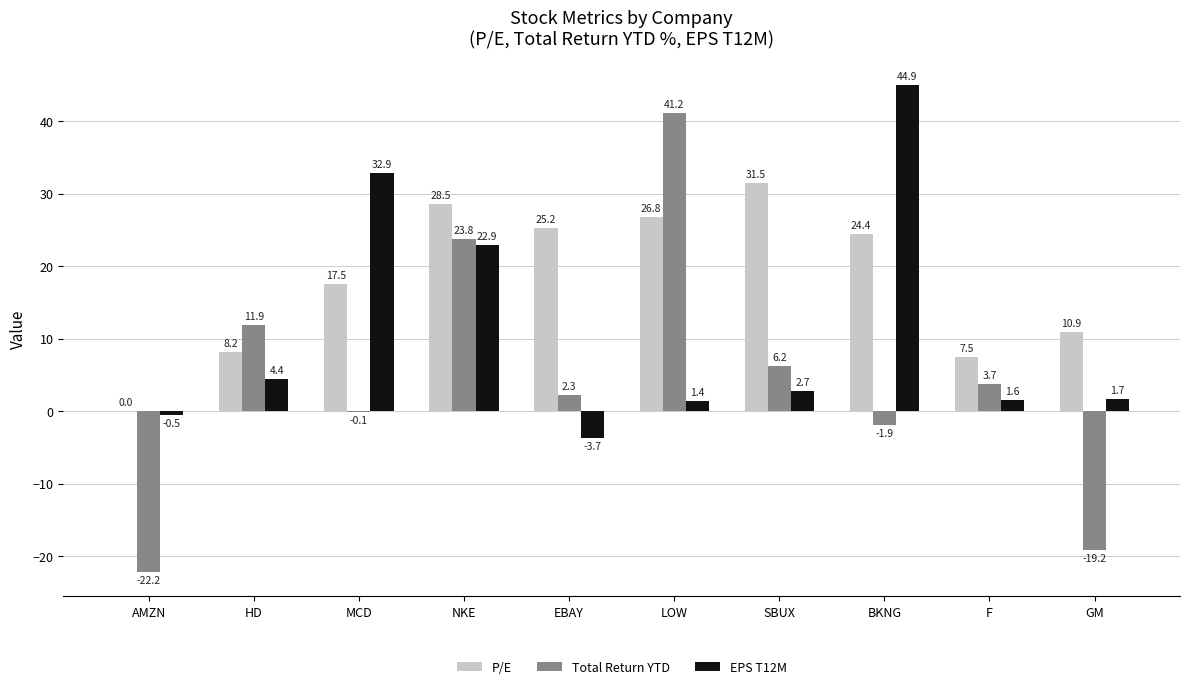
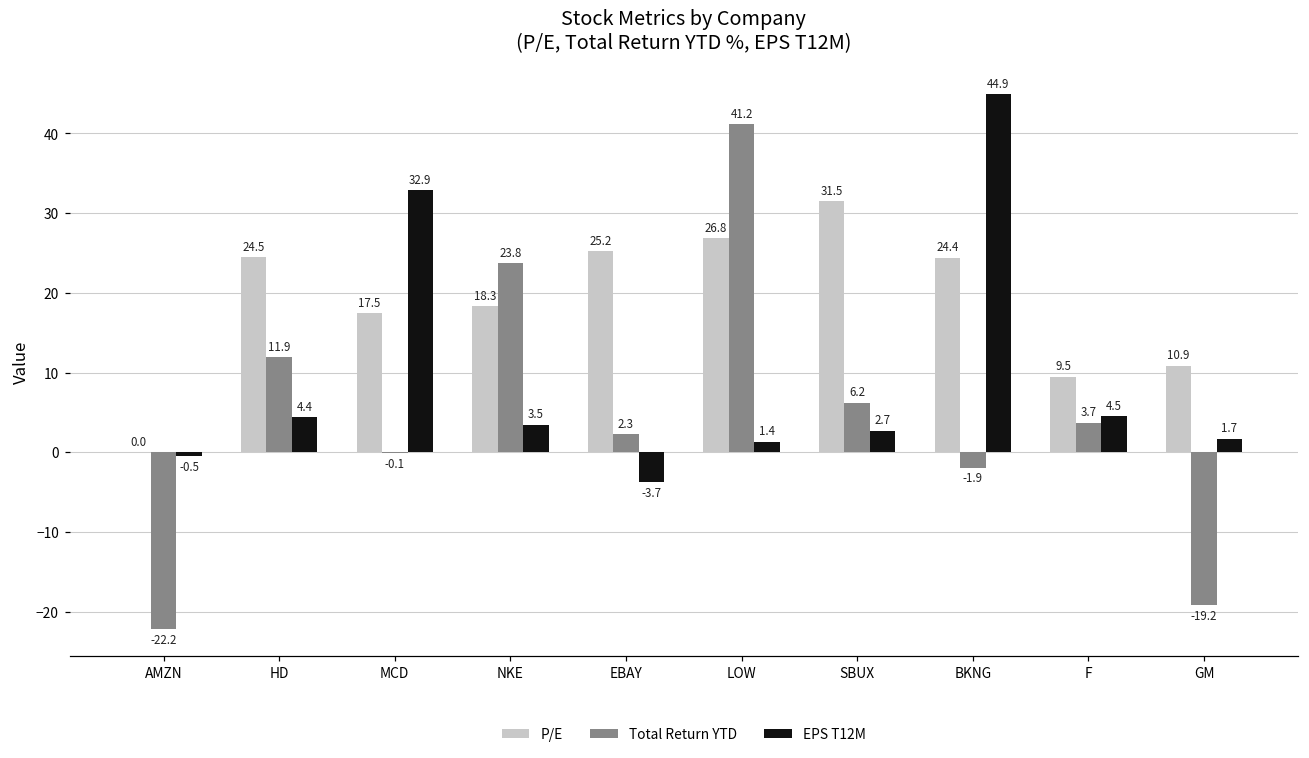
  {
    "P/E": {
      "AMZN": 0.0,
-     "HD": 8.2,
+     "HD": 24.5,
      "MCD": 17.5,
-     "NKE": 28.5,
+     "NKE": 18.3,
      "EBAY": 25.2,
      "LOW": 26.8,
      "SBUX": 31.5,
      "BKNG": 24.4,
-     "F": 7.5,
+     "F": 9.5,
      "GM": 10.9
    },
    "Total Return YTD": {
      "AMZN": -22.2,
      "HD": 11.9,
      "MCD": -0.1,
      "NKE": 23.8,
      "EBAY": 2.3,
      "LOW": 41.2,
      "SBUX": 6.2,
      "BKNG": -1.9,
      "F": 3.7,
      "GM": -19.2
    },
    "EPS T12M": {
      "AMZN": -0.5,
      "HD": 4.4,
      "MCD": 32.9,
-     "NKE": 22.9,
+     "NKE": 3.5,
      "EBAY": -3.7,
      "LOW": 1.4,
      "SBUX": 2.7,
      "BKNG": 44.9,
-     "F": 1.6,
+     "F": 4.5,
      "GM": 1.7
    }
  }
